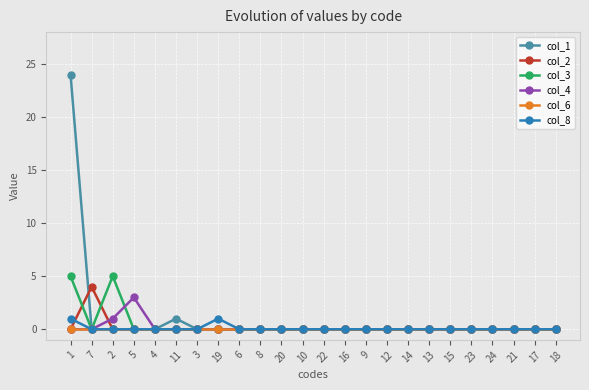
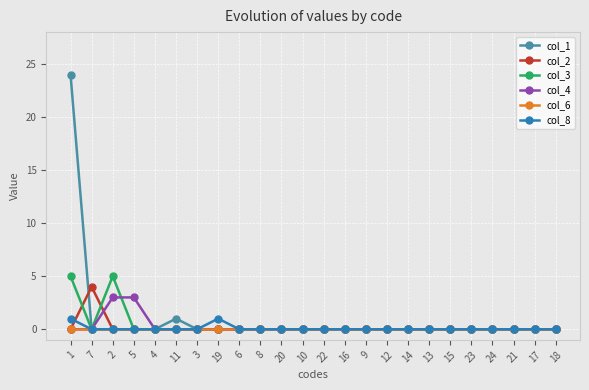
  {
    "col_2": {
      "7": 4
    },
    "col_3": {
      "1": 5,
      "2": 5
    },
    "col_4": {
-     "2": 1,
+     "2": 3,
      "5": 3
    }
  }
